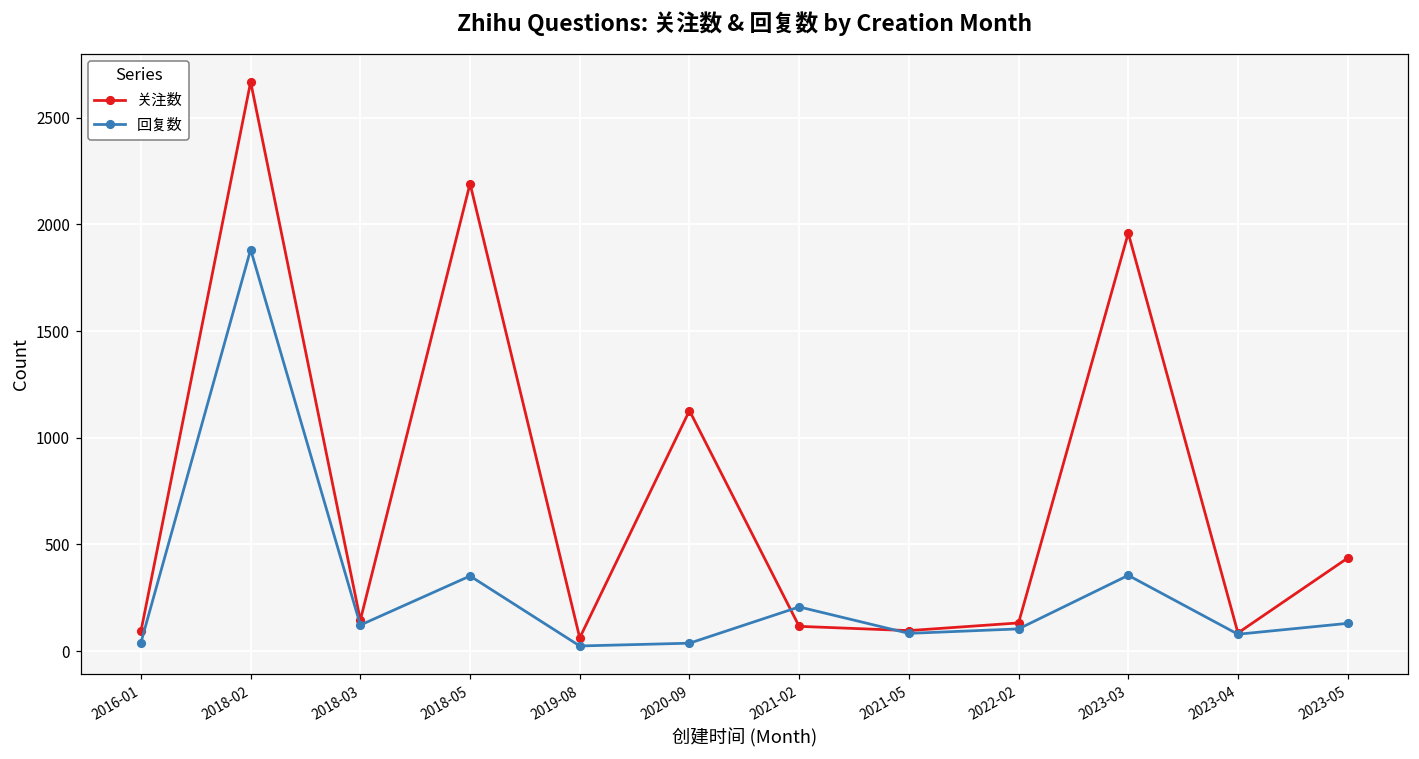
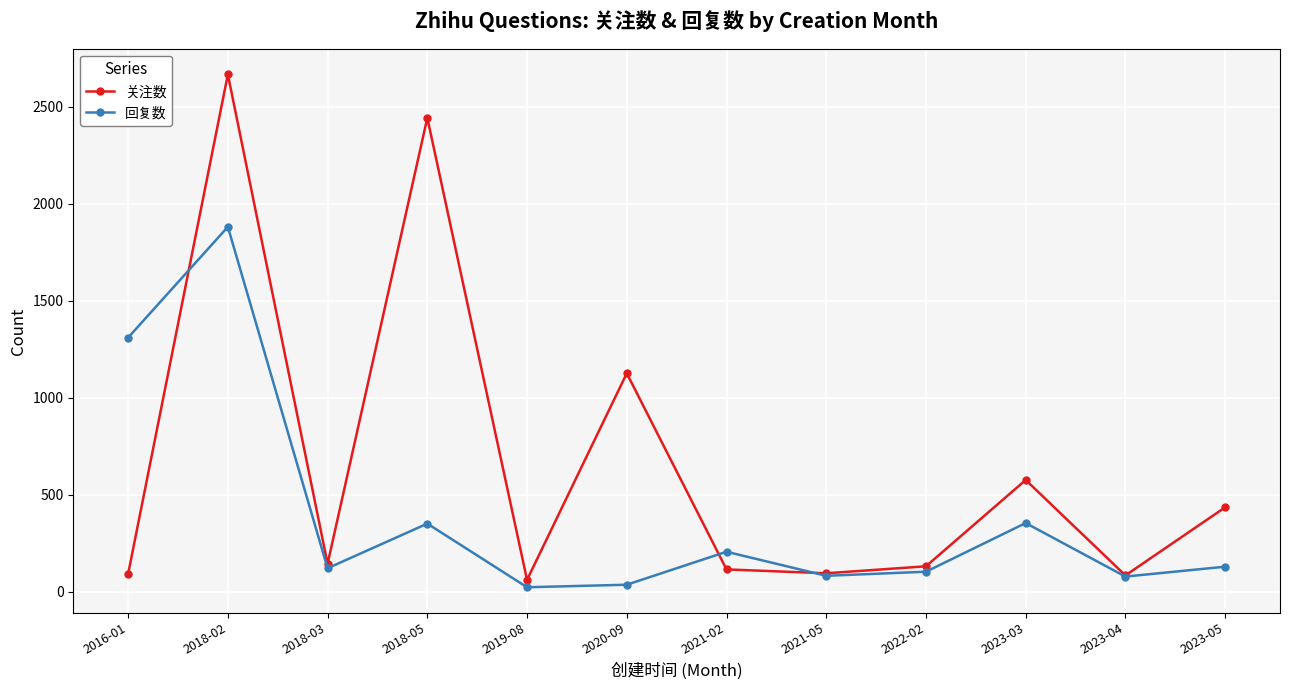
  {
    "关注数": {
      "2016-01": 90,
      "2018-02": 2670,
      "2018-03": 150,
-     "2018-05": 2190,
+     "2018-05": 2440,
      "2019-08": 60,
      "2020-09": 1130,
      "2021-02": 120,
      "2022-02": 130,
-     "2023-03": 1960,
+     "2023-03": 580,
      "2023-05": 440
    },
    "回复数": {
-     "2016-01": 40,
+     "2016-01": 1310,
      "2018-02": 1880,
      "2018-03": 120,
      "2018-05": 350,
      "2019-08": 20,
      "2020-09": 40,
      "2021-02": 210,
      "2022-02": 100,
      "2023-03": 360,
      "2023-05": 130
    }
  }
